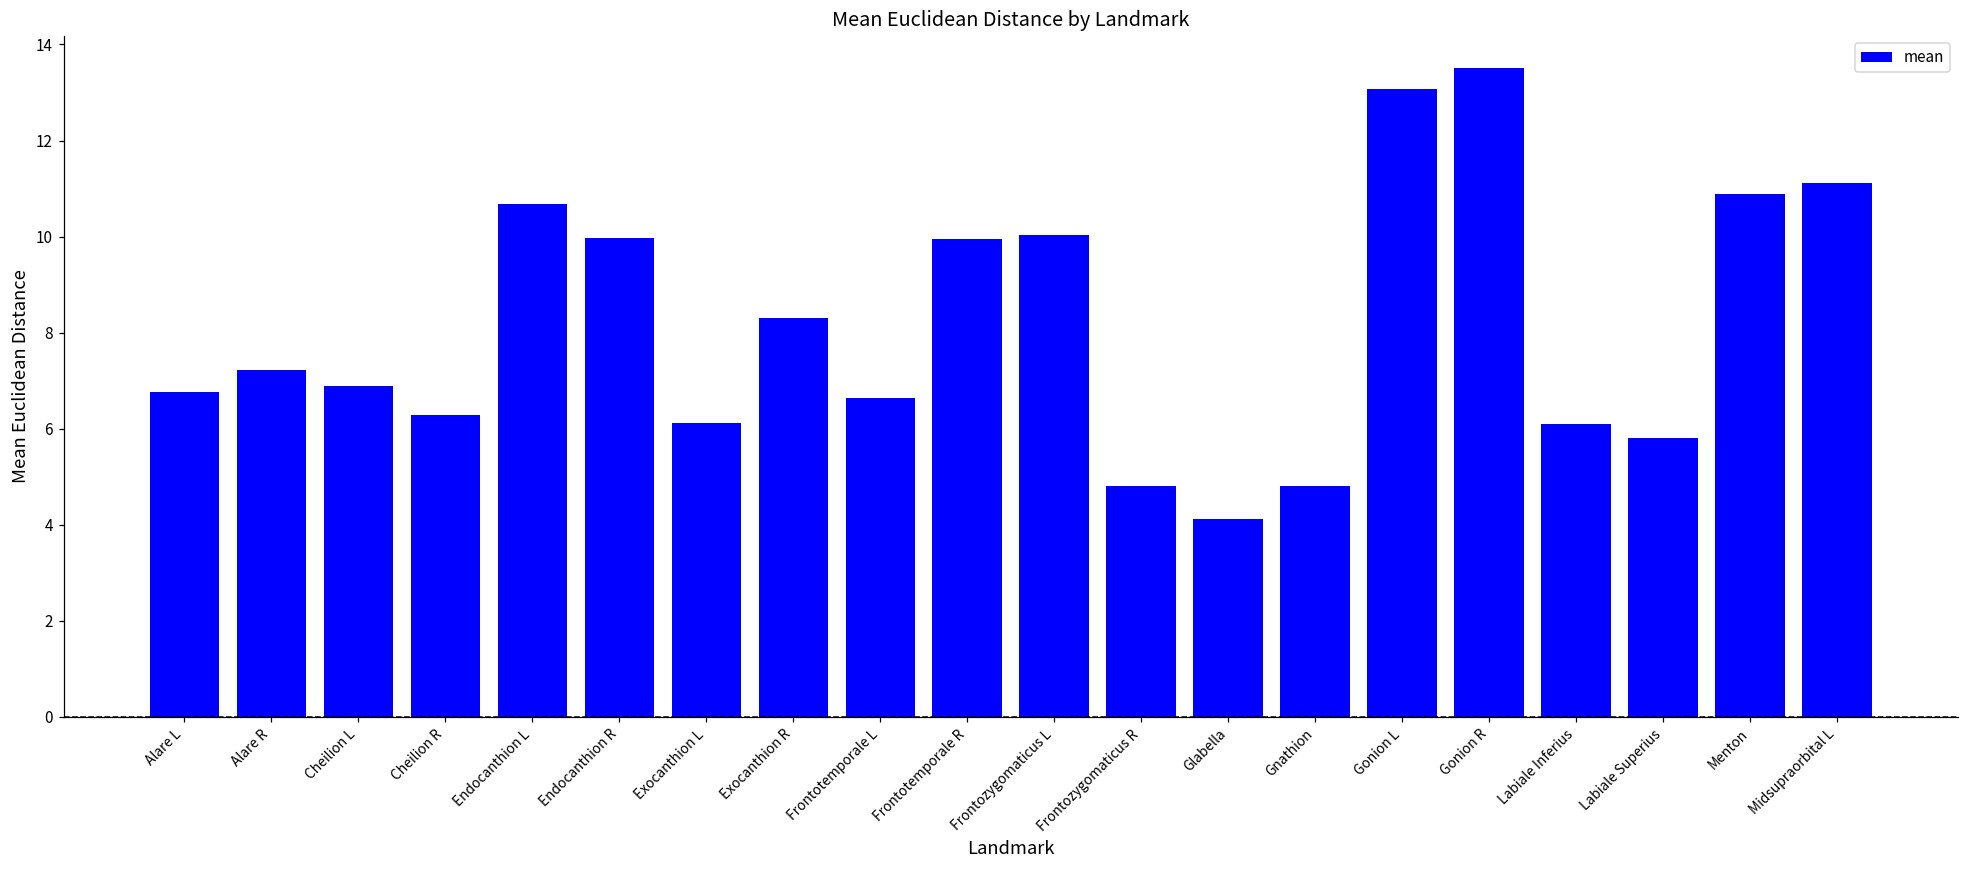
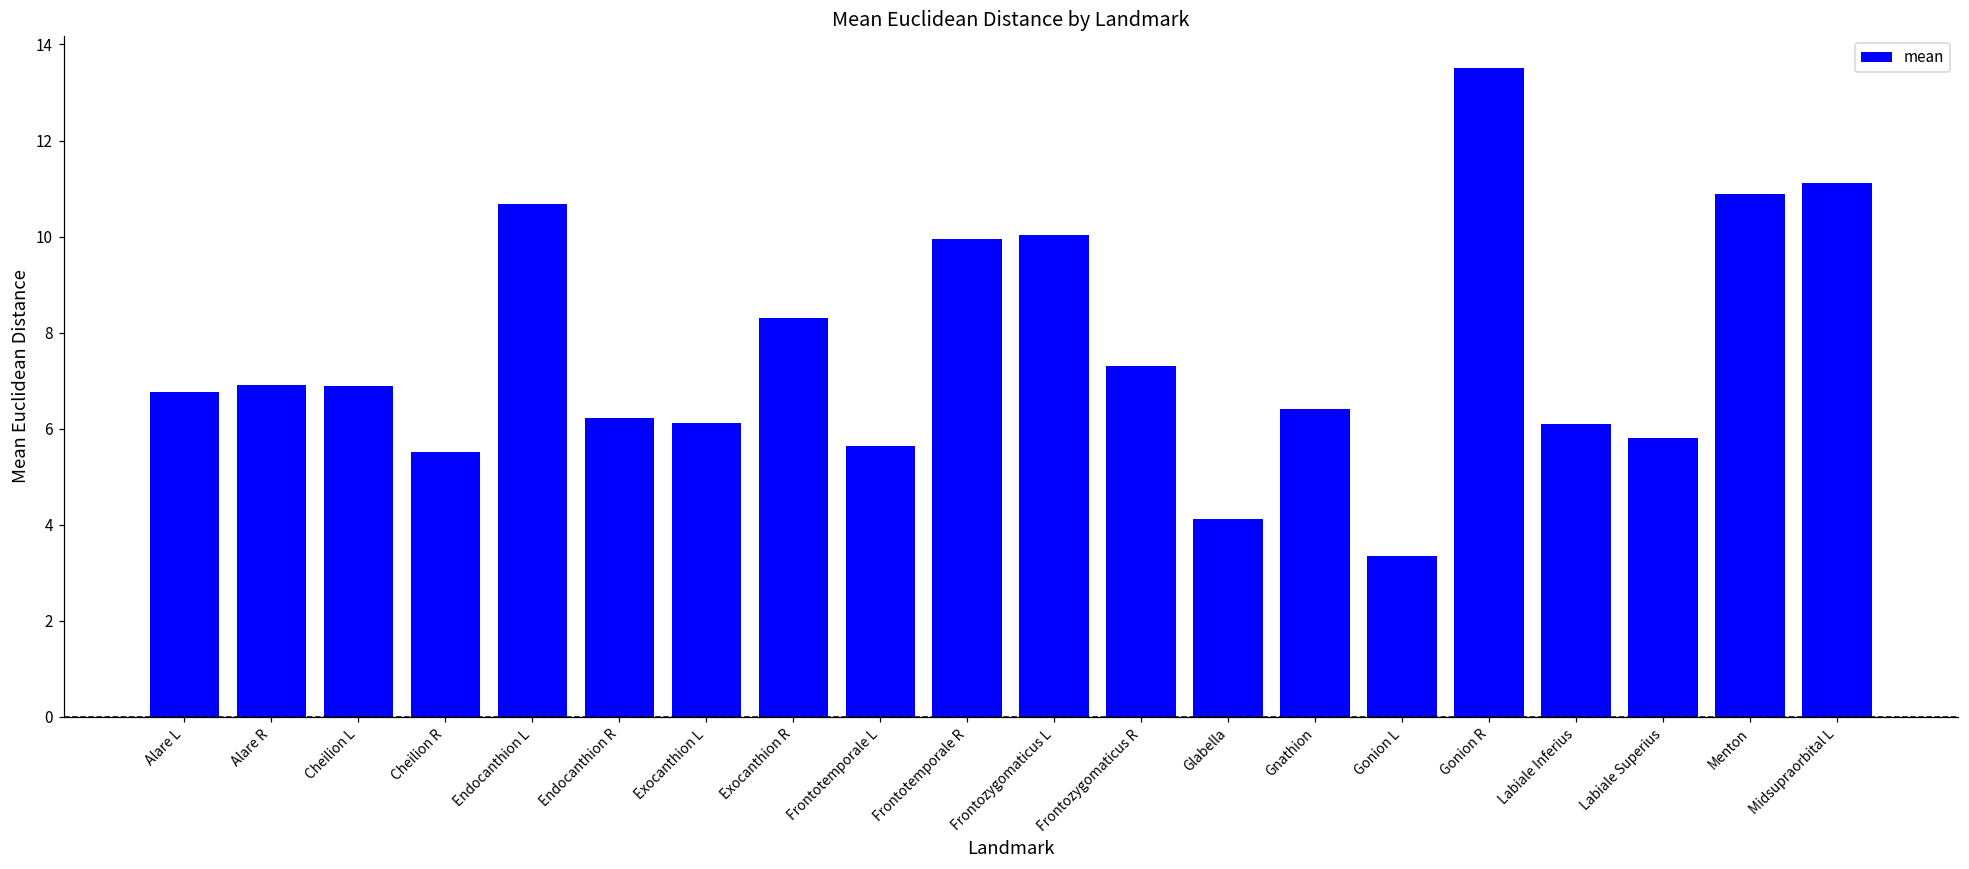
  {
    "Alare L": 6.8,
-   "Alare R": 7.2,
+   "Alare R": 6.9,
    "Cheilion L": 6.9,
-   "Cheilion R": 6.3,
+   "Cheilion R": 5.5,
    "Endocanthion L": 10.7,
-   "Endocanthion R": 10.0,
+   "Endocanthion R": 6.2,
    "Exocanthion L": 6.1,
    "Exocanthion R": 8.3,
-   "Frontotemporale L": 6.6,
+   "Frontotemporale L": 5.6,
    "Frontotemporale R": 10.0,
    "Frontozygomaticus L": 10.0,
-   "Frontozygomaticus R": 4.8,
+   "Frontozygomaticus R": 7.3,
    "Glabella": 4.1,
-   "Gnathion": 4.8,
-   "Gonion L": 13.1,
+   "Gnathion": 6.4,
+   "Gonion L": 3.3,
    "Gonion R": 13.5,
    "Labiale Inferius": 6.1,
    "Labiale Superius": 5.8,
    "Menton": 10.9,
    "Midsupraorbital L": 11.1
  }
